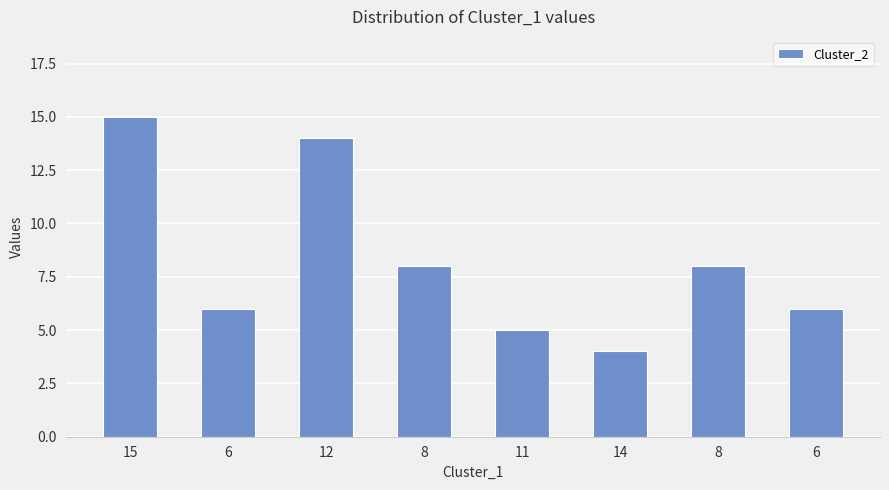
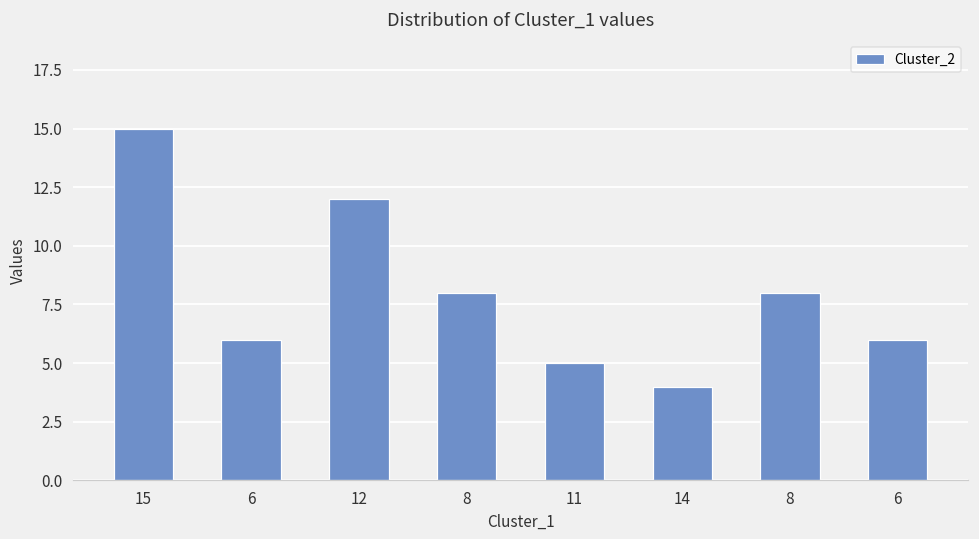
  {
    "15": 15,
-   "12": 14,
+   "12": 12,
    "11": 5,
    "14": 4
  }
